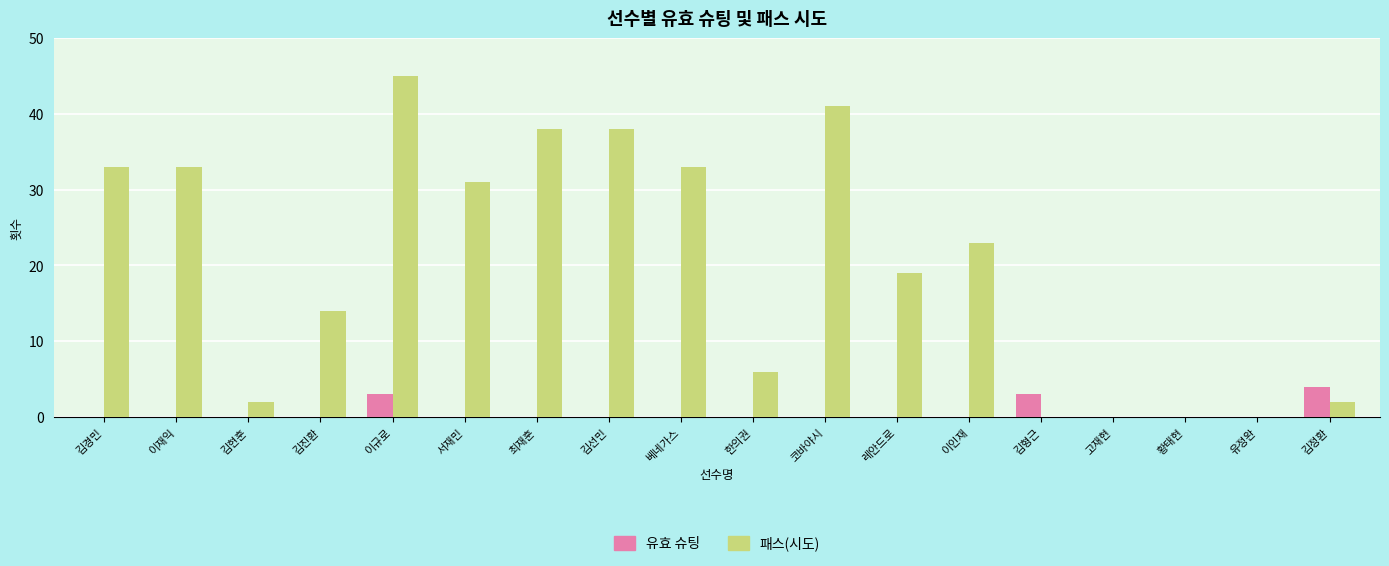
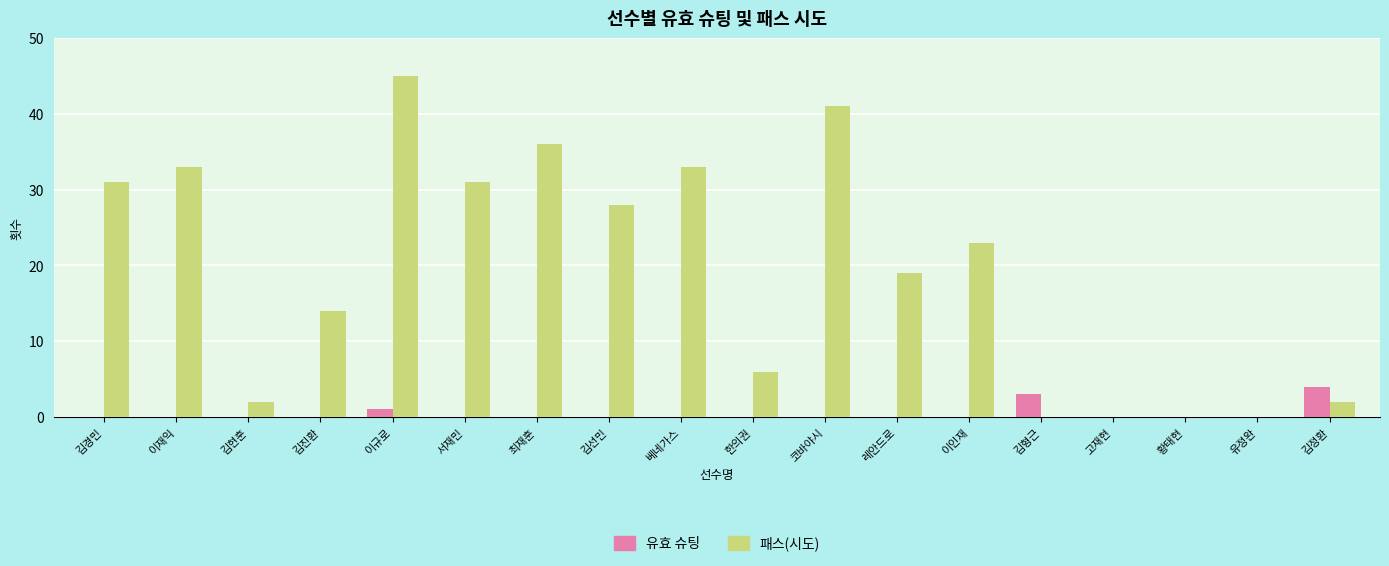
  {
    "유효 슈팅": {
      "김경민": 0,
      "이재익": 0,
      "김현훈": 0,
      "김진환": 0,
-     "이규로": 3,
+     "이규로": 1,
      "서재민": 0,
      "최재훈": 0,
      "김선민": 0,
      "베네가스": 0,
      "한의권": 0,
      "코바야시": 0,
      "레안드로": 0,
      "이인재": 0,
      "김형근": 3,
      "고재현": 0,
      "황태현": 0,
      "유정완": 0,
      "김정환": 4
    },
    "패스(시도)": {
-     "김경민": 33,
+     "김경민": 31,
      "이재익": 33,
      "김현훈": 2,
      "김진환": 14,
      "이규로": 45,
      "서재민": 31,
-     "최재훈": 38,
-     "김선민": 38,
+     "최재훈": 36,
+     "김선민": 28,
      "베네가스": 33,
      "한의권": 6,
      "코바야시": 41,
      "레안드로": 19,
      "이인재": 23,
      "김형근": 0,
      "고재현": 0,
      "황태현": 0,
      "유정완": 0,
      "김정환": 2
    }
  }
